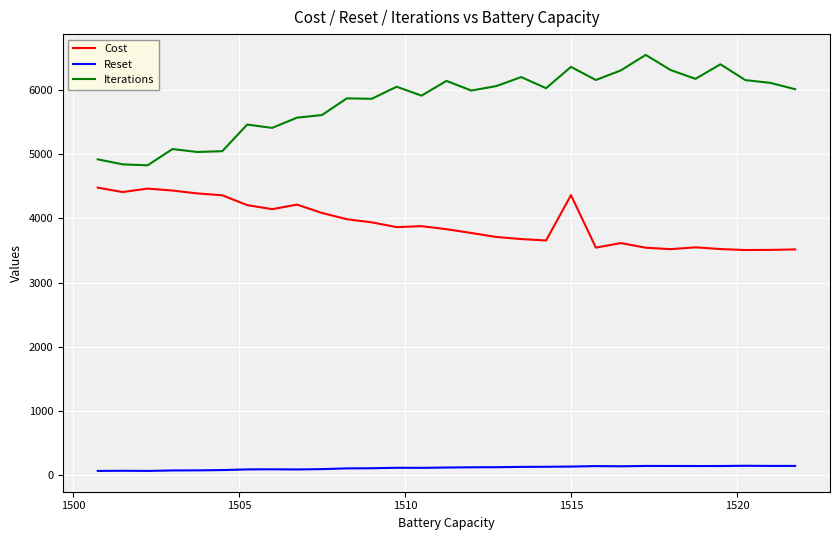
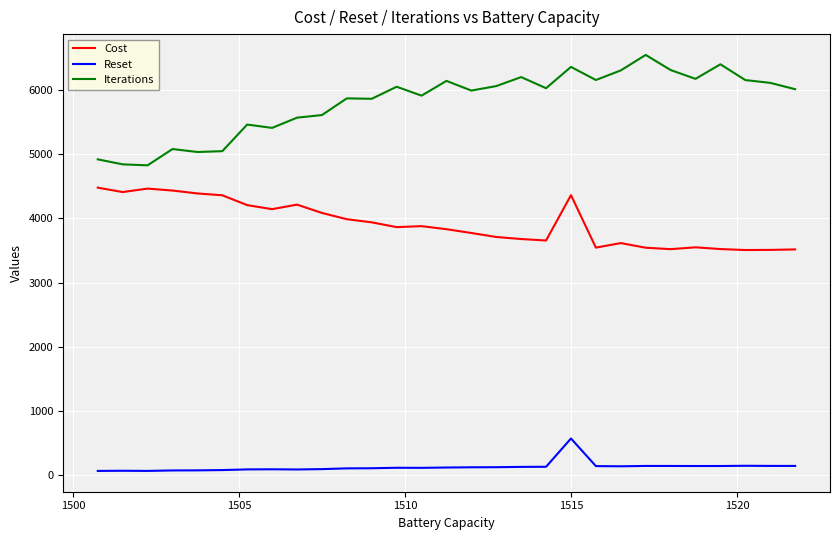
  {
    "Cost": {
      "1515": 4400
    },
    "Reset": {
-     "1515": 100
+     "1515": 600
    },
    "Iterations": {
      "1515": 6400
    }
  }
